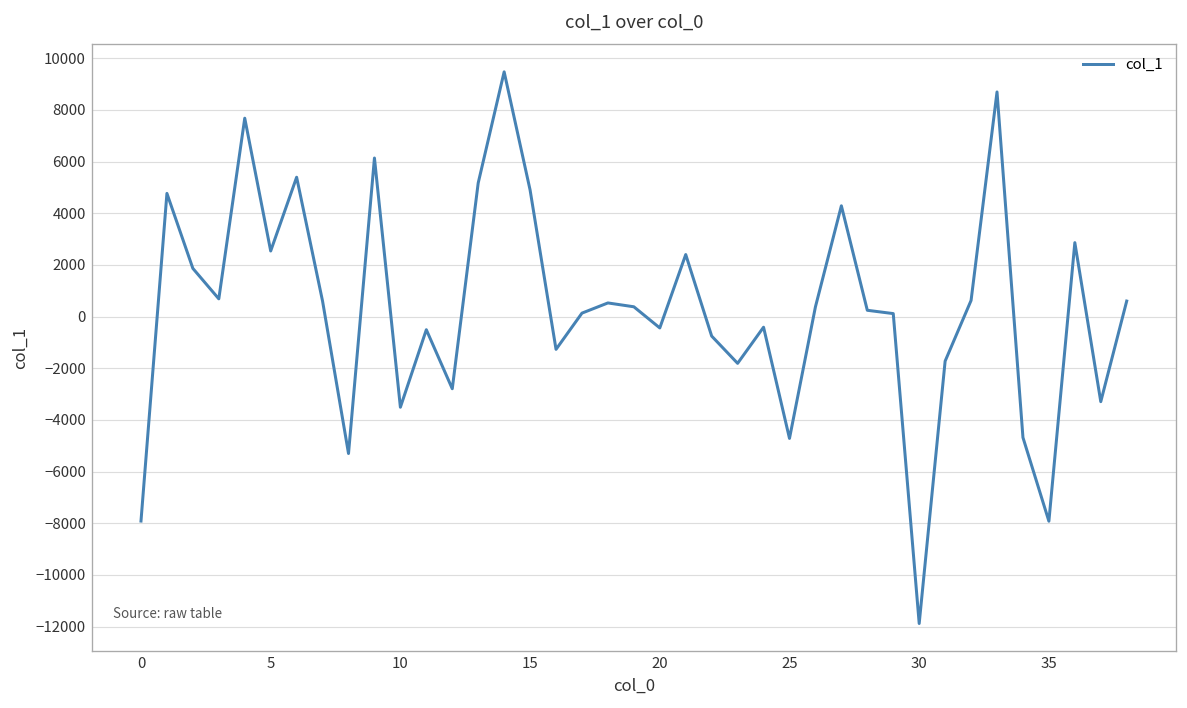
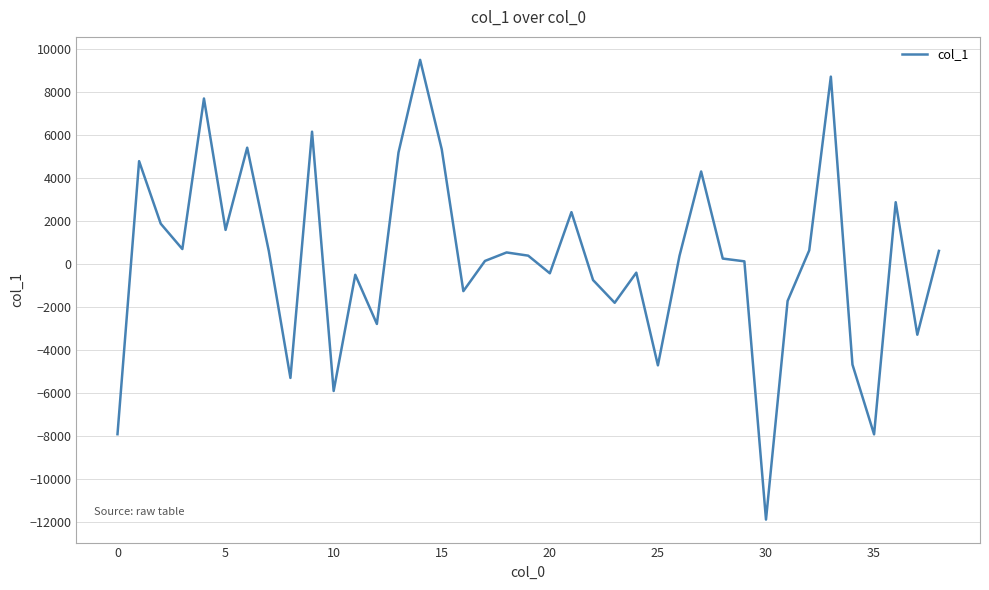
  {
    "0": -7900,
-   "5": 2500,
-   "10": -3500,
-   "15": 4900,
+   "5": 1600,
+   "10": -5900,
+   "15": 5300,
    "20": -400,
    "25": -4700,
    "30": -11900,
    "35": -7900
  }
